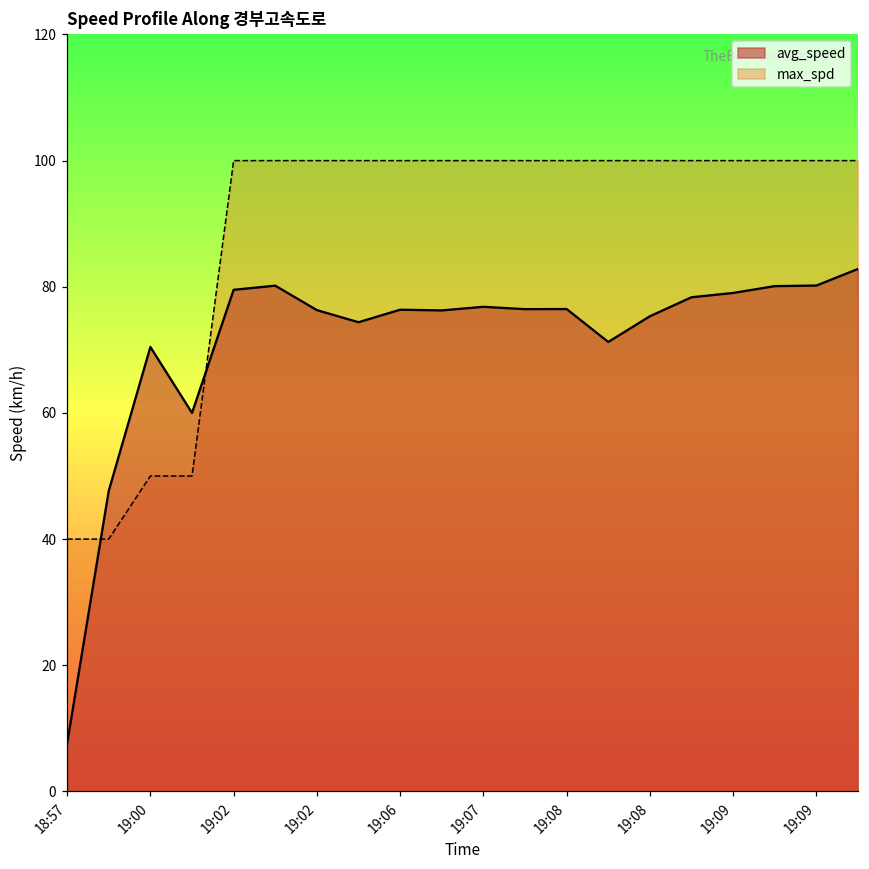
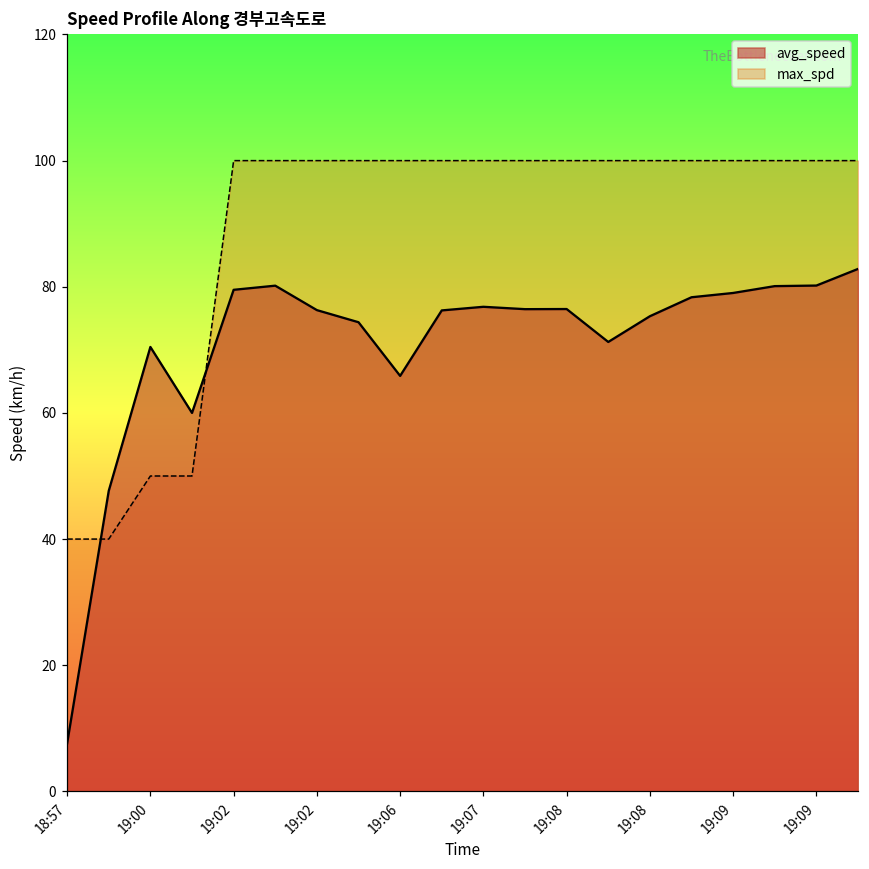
  {
    "avg_speed": {
      "18:57": 8,
-     "19:06": 76
+     "19:06": 66
    },
    "max_spd": {
      "18:57": 40,
      "19:06": 100
    }
  }
